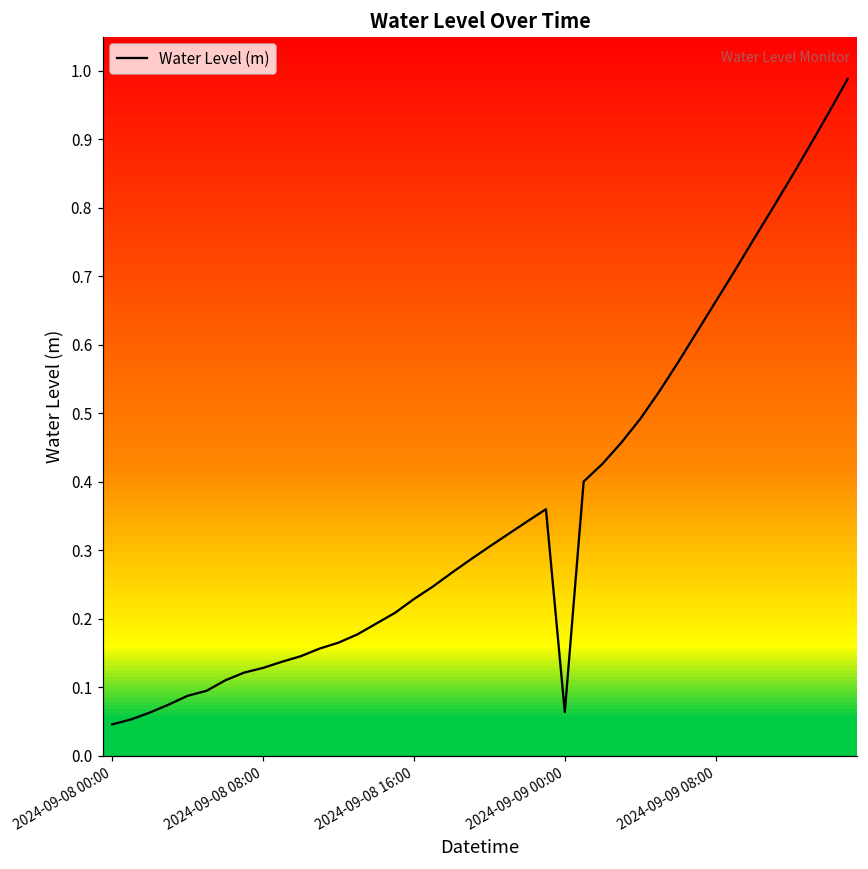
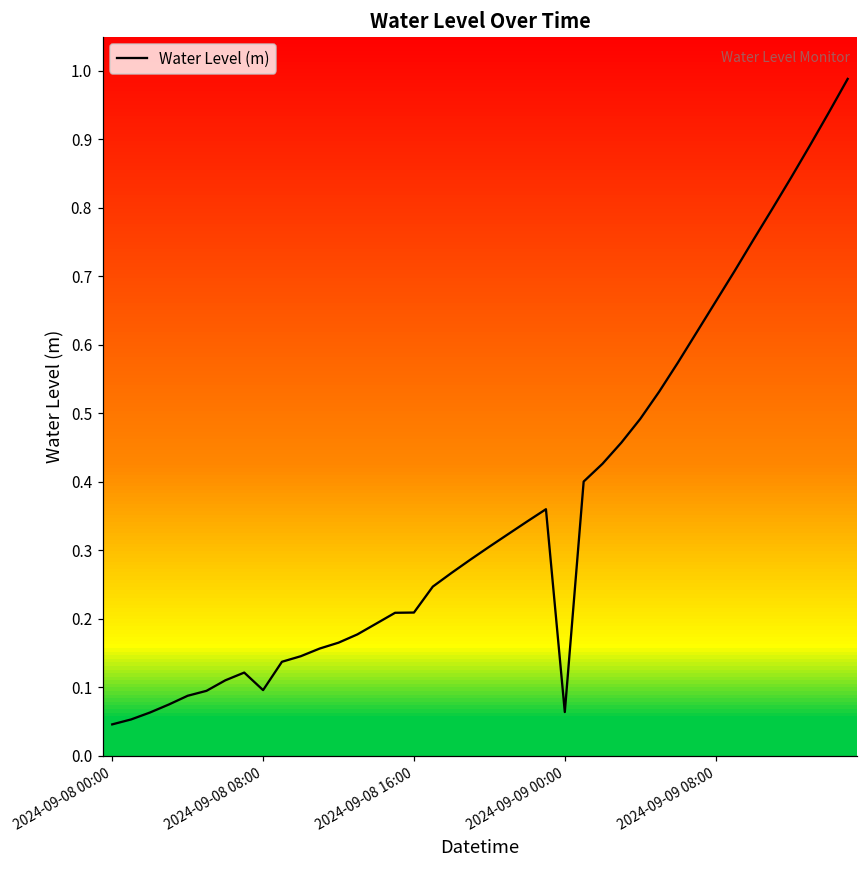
  {
    "2024-09-08 00:00": 0.05,
-   "2024-09-08 08:00": 0.13,
-   "2024-09-08 16:00": 0.23,
+   "2024-09-08 08:00": 0.10,
+   "2024-09-08 16:00": 0.21,
    "2024-09-09 00:00": 0.06,
    "2024-09-09 08:00": 0.66
  }
